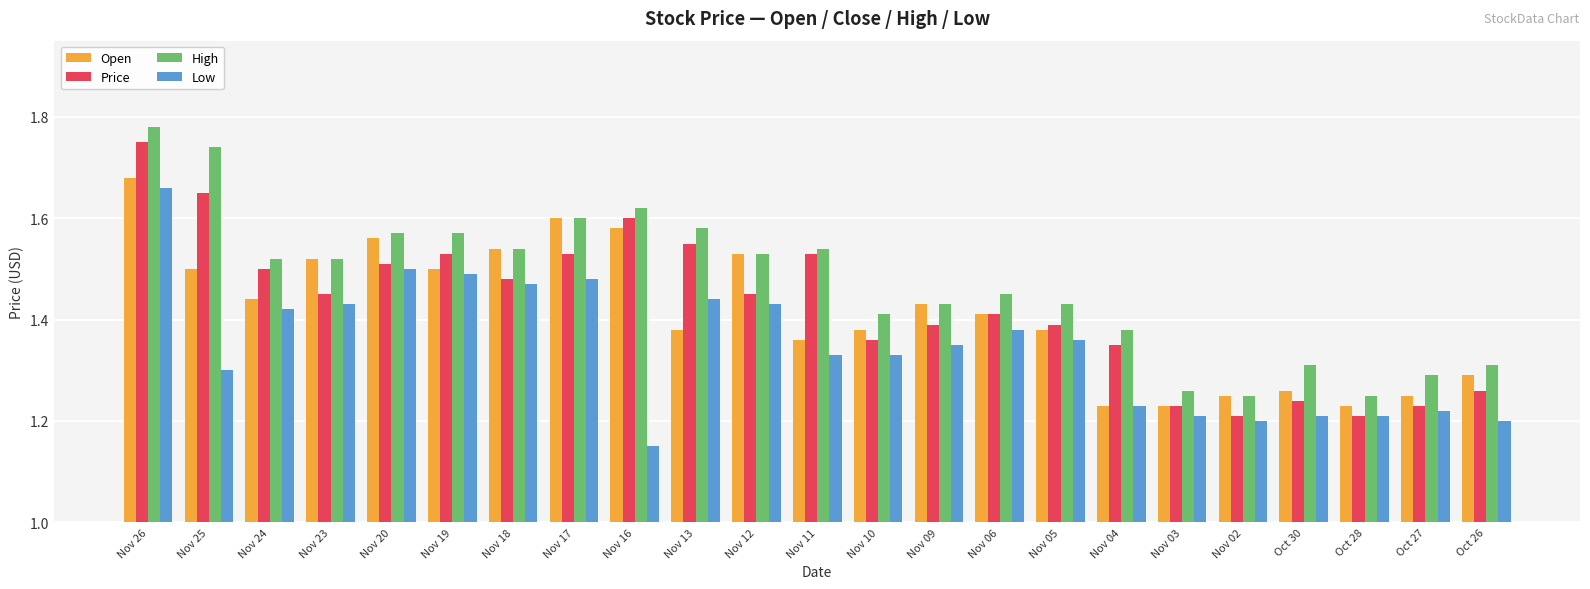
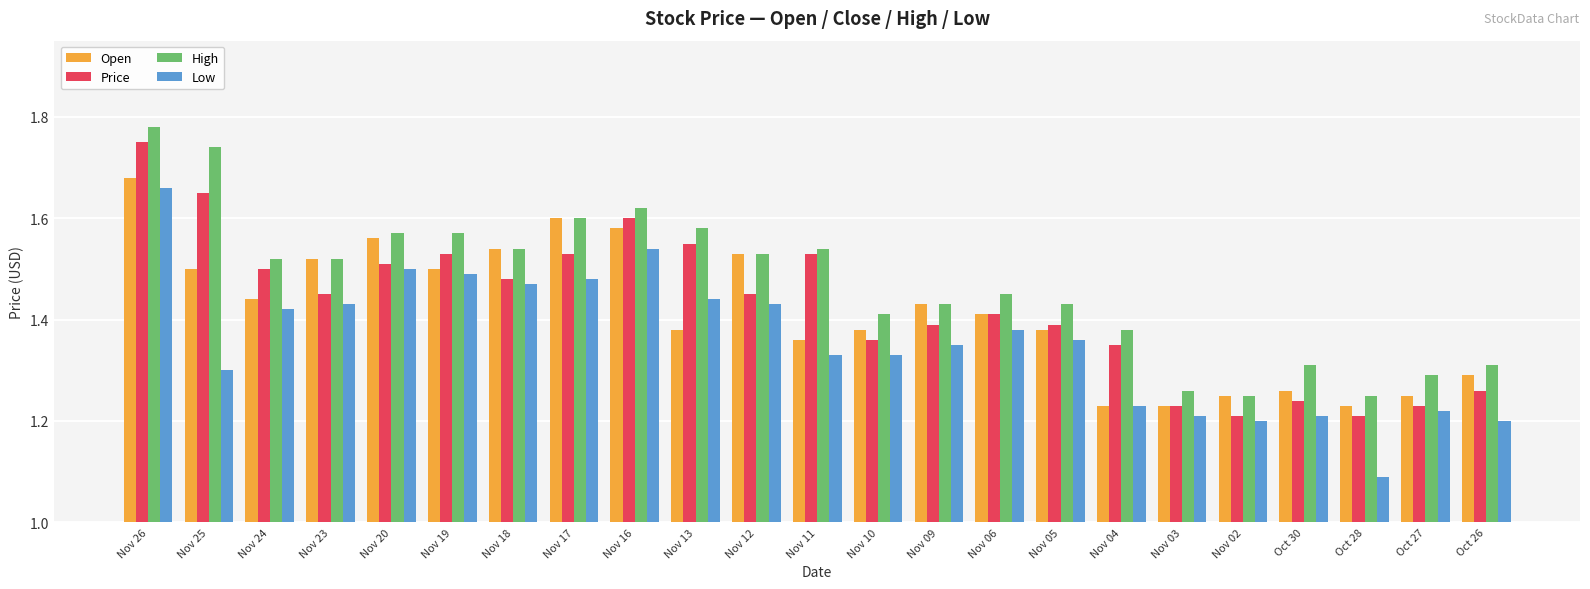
  {
    "Open": {
      "Nov 26": 1.68,
      "Nov 25": 1.50,
      "Nov 24": 1.44,
      "Nov 23": 1.52,
      "Nov 20": 1.56,
      "Nov 19": 1.50,
      "Nov 18": 1.54,
      "Nov 17": 1.60,
      "Nov 16": 1.58,
      "Nov 13": 1.38,
      "Nov 12": 1.53,
      "Nov 11": 1.36,
      "Nov 10": 1.38,
      "Nov 09": 1.43,
      "Nov 06": 1.41,
      "Nov 05": 1.38,
      "Nov 04": 1.23,
      "Nov 03": 1.23,
      "Nov 02": 1.25,
      "Oct 30": 1.26,
      "Oct 28": 1.23,
      "Oct 27": 1.25,
      "Oct 26": 1.29
    },
    "Price": {
      "Nov 26": 1.75,
      "Nov 25": 1.65,
      "Nov 24": 1.50,
      "Nov 23": 1.45,
      "Nov 20": 1.51,
      "Nov 19": 1.53,
      "Nov 18": 1.48,
      "Nov 17": 1.53,
      "Nov 16": 1.60,
      "Nov 13": 1.55,
      "Nov 12": 1.45,
      "Nov 11": 1.53,
      "Nov 10": 1.36,
      "Nov 09": 1.39,
      "Nov 06": 1.41,
      "Nov 05": 1.39,
      "Nov 04": 1.35,
      "Nov 03": 1.23,
      "Nov 02": 1.21,
      "Oct 30": 1.24,
      "Oct 28": 1.21,
      "Oct 27": 1.23,
      "Oct 26": 1.26
    },
    "High": {
      "Nov 26": 1.78,
      "Nov 25": 1.74,
      "Nov 24": 1.52,
      "Nov 23": 1.52,
      "Nov 20": 1.57,
      "Nov 19": 1.57,
      "Nov 18": 1.54,
      "Nov 17": 1.60,
      "Nov 16": 1.62,
      "Nov 13": 1.58,
      "Nov 12": 1.53,
      "Nov 11": 1.54,
      "Nov 10": 1.41,
      "Nov 09": 1.43,
      "Nov 06": 1.45,
      "Nov 05": 1.43,
      "Nov 04": 1.38,
      "Nov 03": 1.26,
      "Nov 02": 1.25,
      "Oct 30": 1.31,
      "Oct 28": 1.25,
      "Oct 27": 1.29,
      "Oct 26": 1.31
    },
    "Low": {
      "Nov 26": 1.66,
      "Nov 25": 1.30,
      "Nov 24": 1.42,
      "Nov 23": 1.43,
      "Nov 20": 1.50,
      "Nov 19": 1.49,
      "Nov 18": 1.47,
      "Nov 17": 1.48,
-     "Nov 16": 1.15,
+     "Nov 16": 1.54,
      "Nov 13": 1.44,
      "Nov 12": 1.43,
      "Nov 11": 1.33,
      "Nov 10": 1.33,
      "Nov 09": 1.35,
      "Nov 06": 1.38,
      "Nov 05": 1.36,
      "Nov 04": 1.23,
      "Nov 03": 1.21,
      "Nov 02": 1.20,
      "Oct 30": 1.21,
-     "Oct 28": 1.21,
+     "Oct 28": 1.09,
      "Oct 27": 1.22,
      "Oct 26": 1.20
    }
  }
